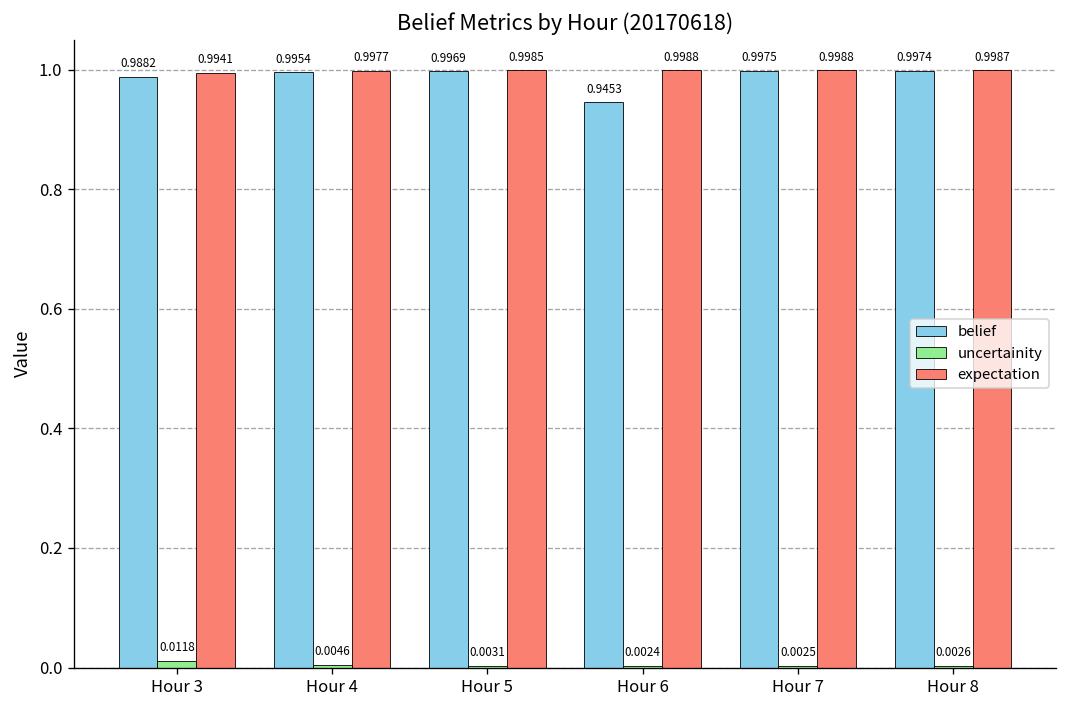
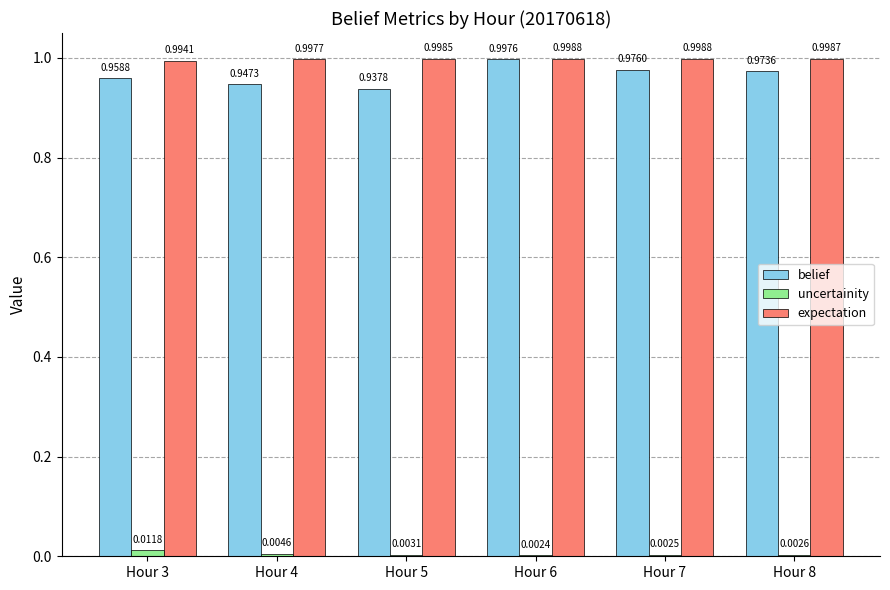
  {
    "belief": {
-     "Hour 3": 0.9882,
-     "Hour 4": 0.9954,
-     "Hour 5": 0.9969,
-     "Hour 6": 0.9453,
-     "Hour 7": 0.9975,
-     "Hour 8": 0.9974
+     "Hour 3": 0.9588,
+     "Hour 4": 0.9473,
+     "Hour 5": 0.9378,
+     "Hour 6": 0.9976,
+     "Hour 7": 0.9760,
+     "Hour 8": 0.9736
    },
    "uncertainity": {
      "Hour 3": 0.0118,
      "Hour 4": 0.0046,
      "Hour 5": 0.0031,
      "Hour 6": 0.0024,
      "Hour 7": 0.0025,
      "Hour 8": 0.0026
    },
    "expectation": {
      "Hour 3": 0.9941,
      "Hour 4": 0.9977,
      "Hour 5": 0.9985,
      "Hour 6": 0.9988,
      "Hour 7": 0.9988,
      "Hour 8": 0.9987
    }
  }
